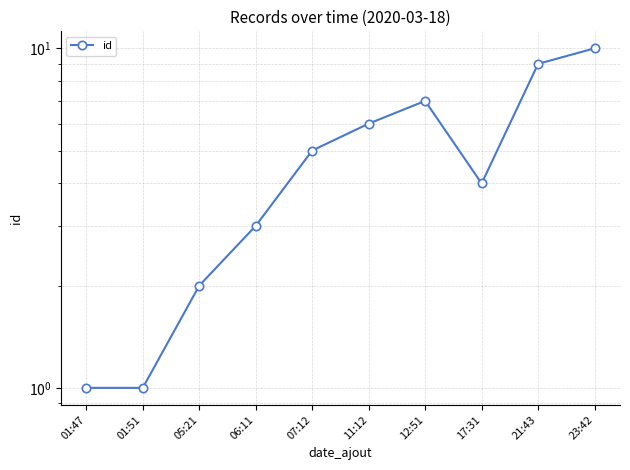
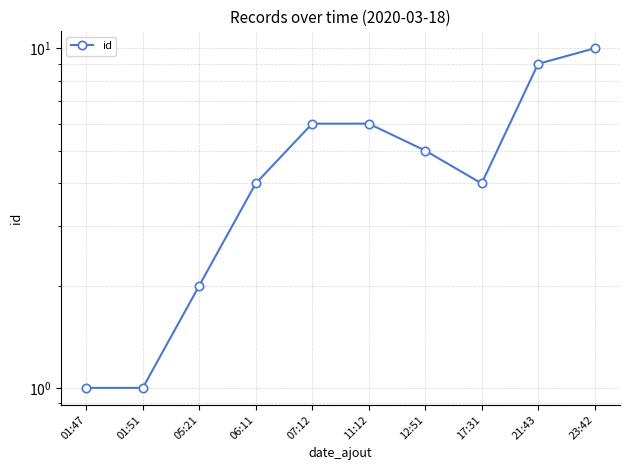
  {
    "01:47": 1,
    "01:51": 1,
    "05:21": 2,
-   "06:11": 3,
-   "07:12": 5,
+   "06:11": 4,
+   "07:12": 6,
    "11:12": 6,
-   "12:51": 7,
+   "12:51": 5,
    "17:31": 4,
    "21:43": 9,
    "23:42": 10
  }
